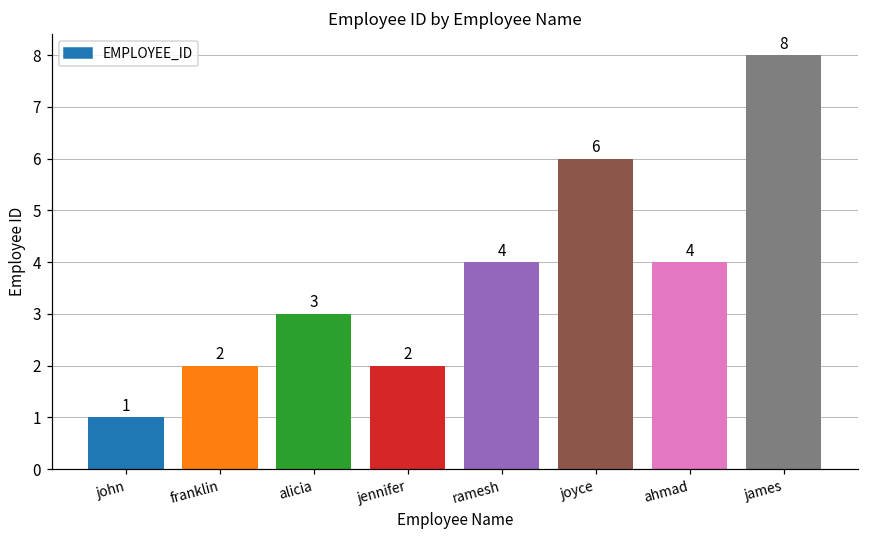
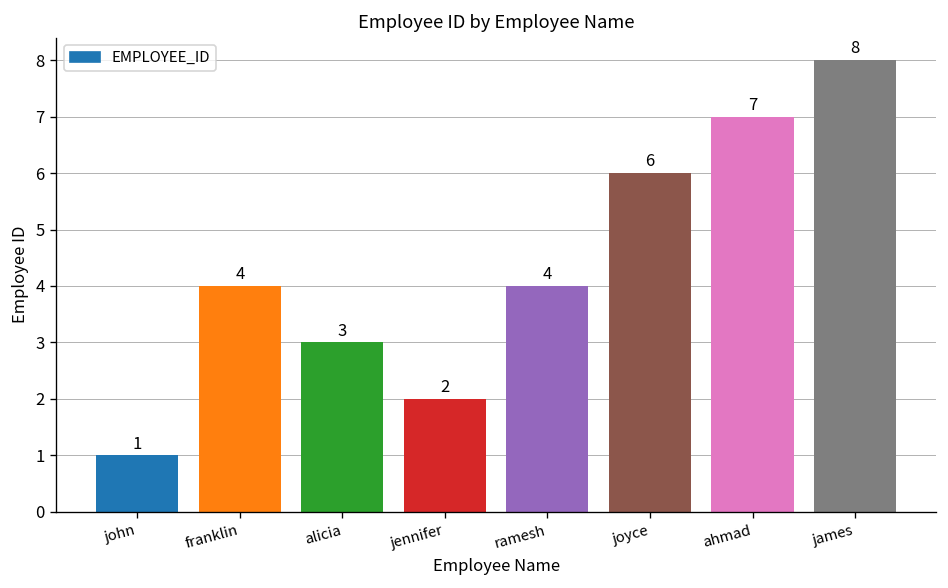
  {
    "john": 1,
-   "franklin": 2,
+   "franklin": 4,
    "alicia": 3,
    "jennifer": 2,
    "ramesh": 4,
    "joyce": 6,
-   "ahmad": 4,
+   "ahmad": 7,
    "james": 8
  }
